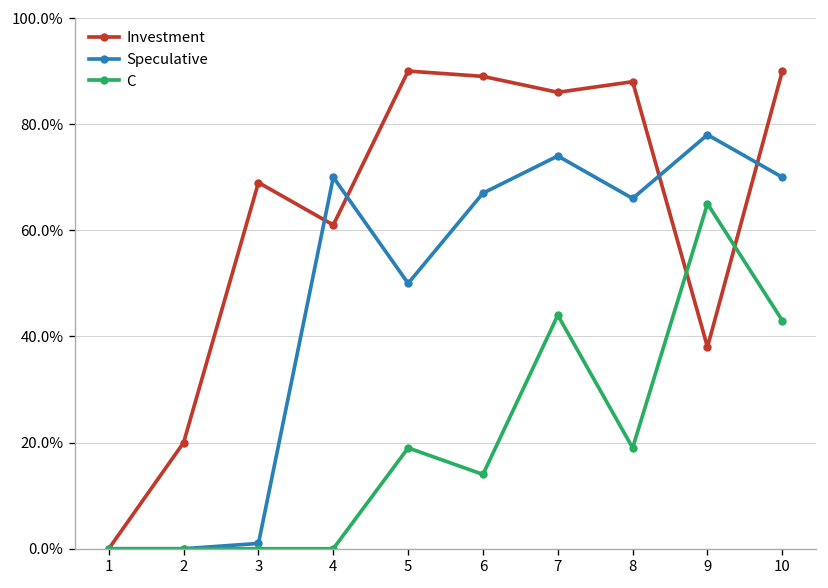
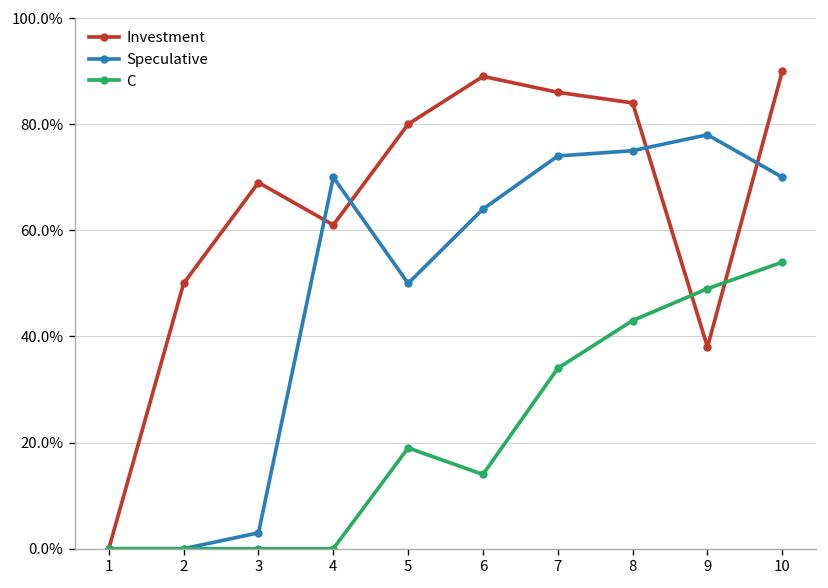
  {
    "Investment": {
-     "2": "20%",
+     "2": "50%",
      "3": "69%",
      "4": "61%",
-     "5": "90%",
+     "5": "80%",
      "6": "89%",
      "7": "86%",
-     "8": "88%",
+     "8": "84%",
      "9": "38%",
      "10": "90%"
    },
    "Speculative": {
-     "3": "1%",
+     "3": "3%",
      "4": "70%",
      "5": "50%",
-     "6": "67%",
+     "6": "64%",
      "7": "74%",
-     "8": "66%",
+     "8": "75%",
      "9": "78%",
      "10": "70%"
    },
    "C": {
      "3": "0%",
      "4": "0%",
      "5": "19%",
      "6": "14%",
-     "7": "44%",
-     "8": "19%",
-     "9": "65%",
-     "10": "43%"
+     "7": "34%",
+     "8": "43%",
+     "9": "49%",
+     "10": "54%"
    }
  }
